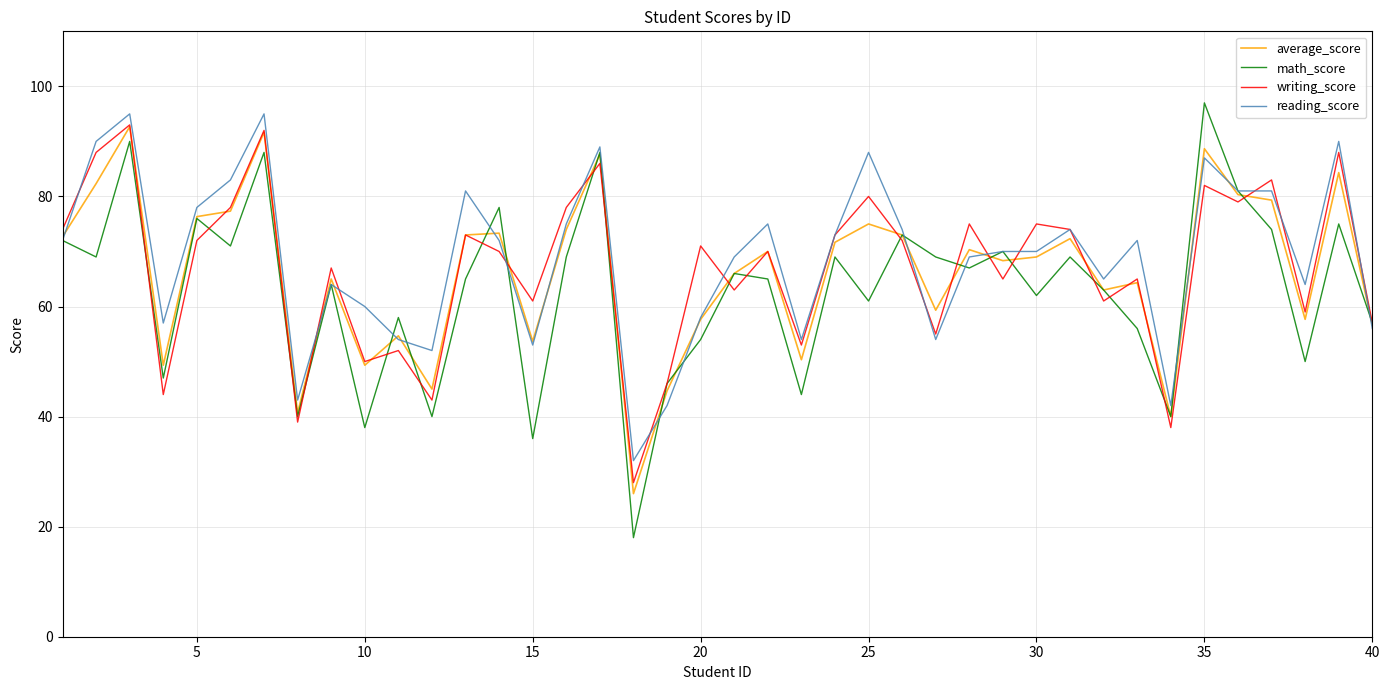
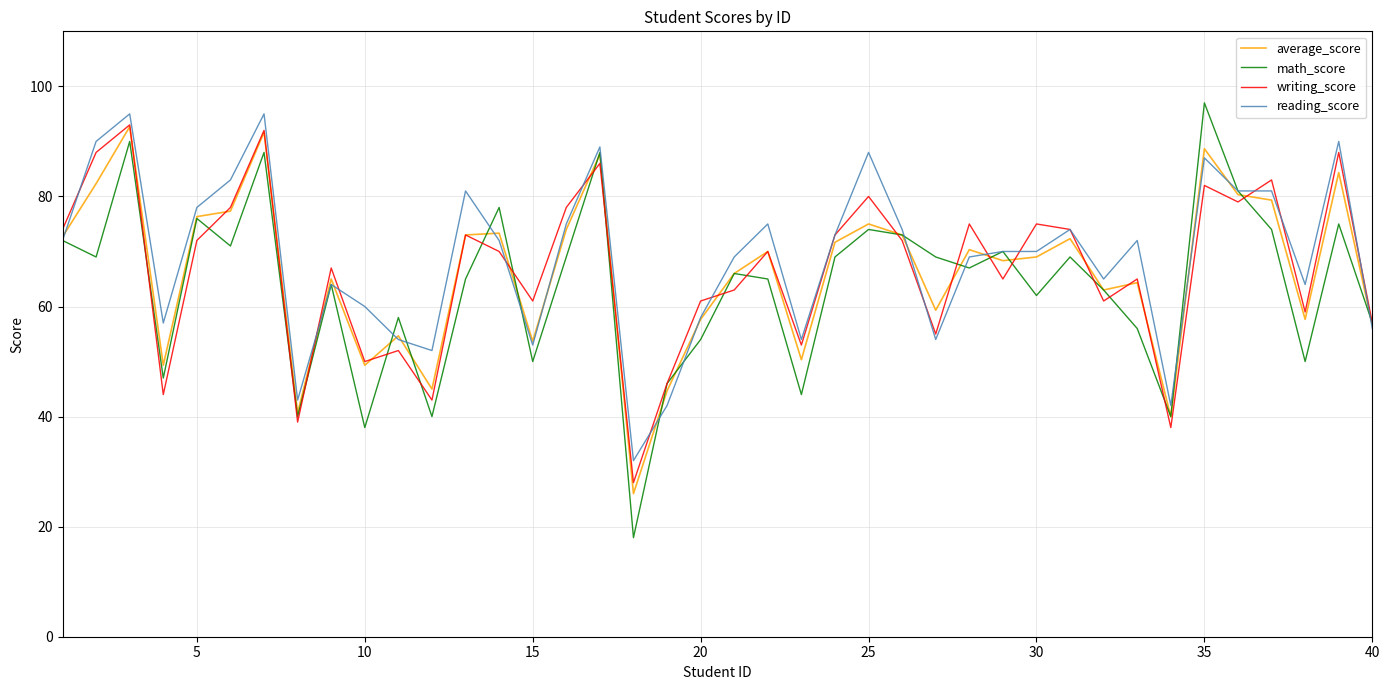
  {
    "average_score": {
      "10": 49,
      "15": 54,
      "25": 75,
      "30": 69,
      "35": 89
    },
    "math_score": {
      "10": 38,
-     "15": 36,
+     "15": 50,
      "20": 54,
-     "25": 61,
+     "25": 74,
      "30": 62,
      "35": 97
    },
    "writing_score": {
      "5": 72,
      "10": 50,
      "15": 61,
-     "20": 71,
+     "20": 61,
      "25": 80,
      "30": 75,
      "35": 82
    },
    "reading_score": {
      "5": 78,
      "10": 60,
      "15": 53,
      "25": 88,
      "30": 70,
      "35": 87,
      "40": 56
    }
  }
